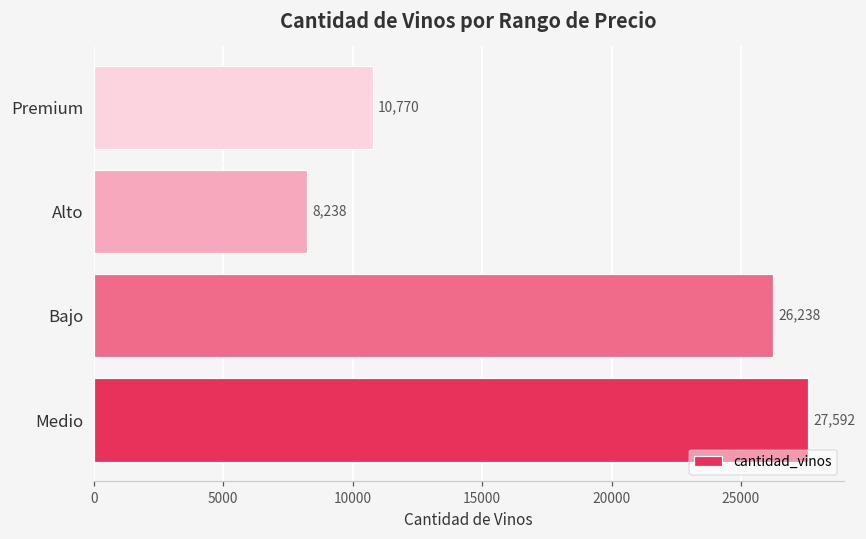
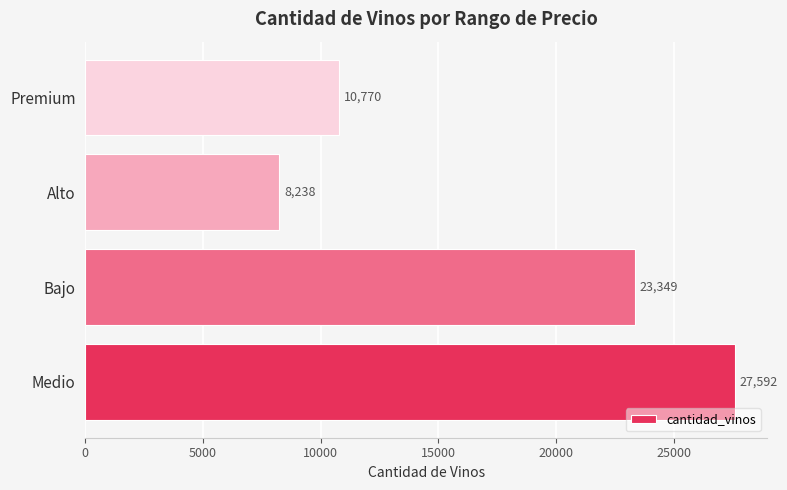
  {
    "Premium": "10,770",
    "Alto": "8,238",
-   "Bajo": "26,238",
+   "Bajo": "23,349",
    "Medio": "27,592"
  }
